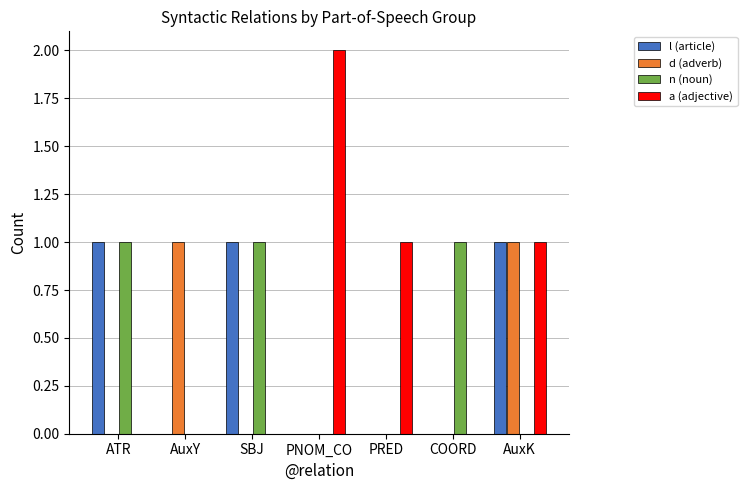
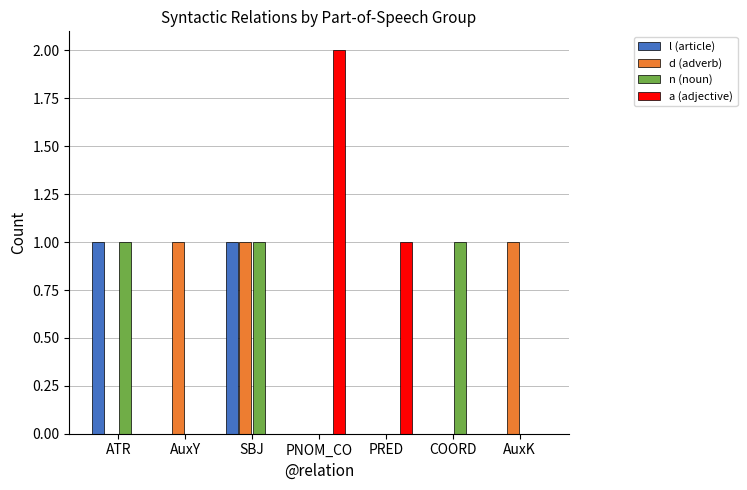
  {
    "l (article)": {
      "ATR": 1,
      "AuxY": 0,
      "SBJ": 1,
      "PNOM_CO": 0,
      "PRED": 0,
      "COORD": 0,
-     "AuxK": 1
+     "AuxK": 0
    },
    "d (adverb)": {
      "ATR": 0,
      "AuxY": 1,
-     "SBJ": 0,
+     "SBJ": 1,
      "PNOM_CO": 0,
      "PRED": 0,
      "COORD": 0,
      "AuxK": 1
    },
    "n (noun)": {
      "ATR": 1,
      "AuxY": 0,
      "SBJ": 1,
      "PNOM_CO": 0,
      "PRED": 0,
      "COORD": 1,
      "AuxK": 0
    },
    "a (adjective)": {
      "ATR": 0,
      "AuxY": 0,
      "SBJ": 0,
      "PNOM_CO": 2,
      "PRED": 1,
      "COORD": 0,
-     "AuxK": 1
+     "AuxK": 0
    }
  }
